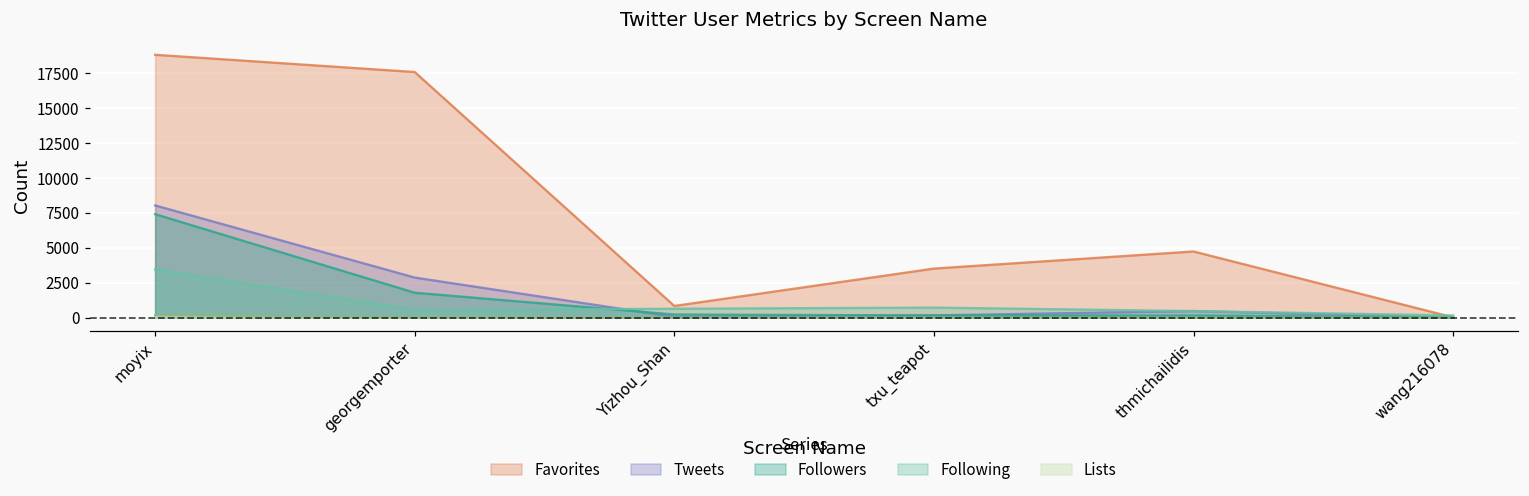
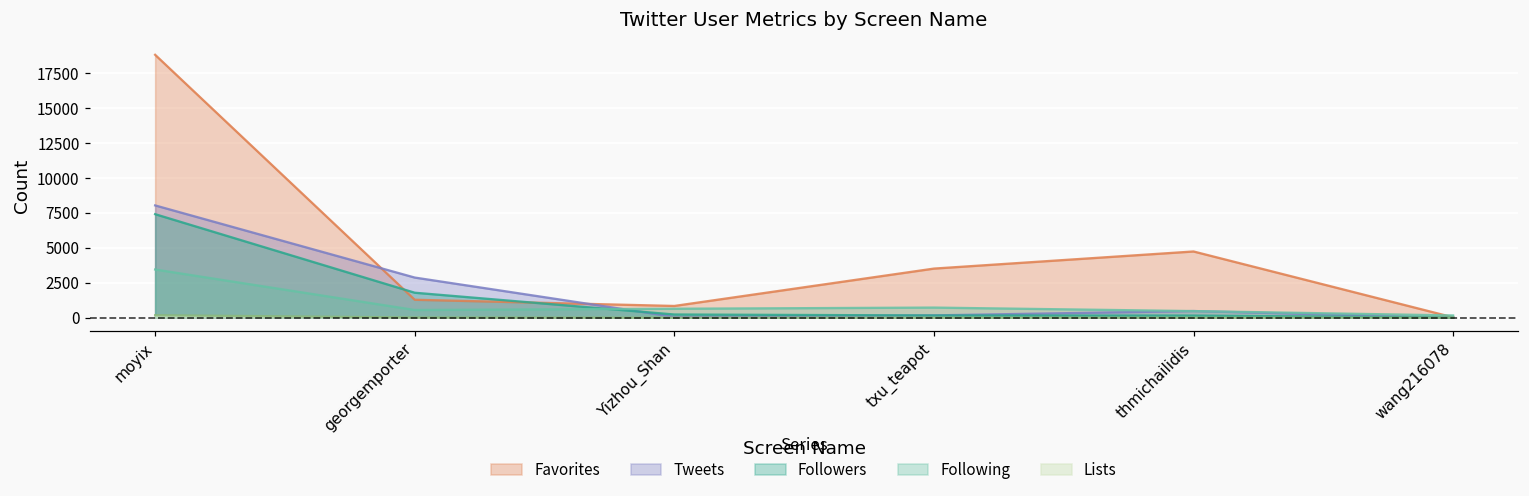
  {
    "Favorites": {
      "moyix": 18800,
-     "georgemporter": 17600,
+     "georgemporter": 1300,
      "txu_teapot": 3500,
      "thmichailidis": 4700
    }
  }
